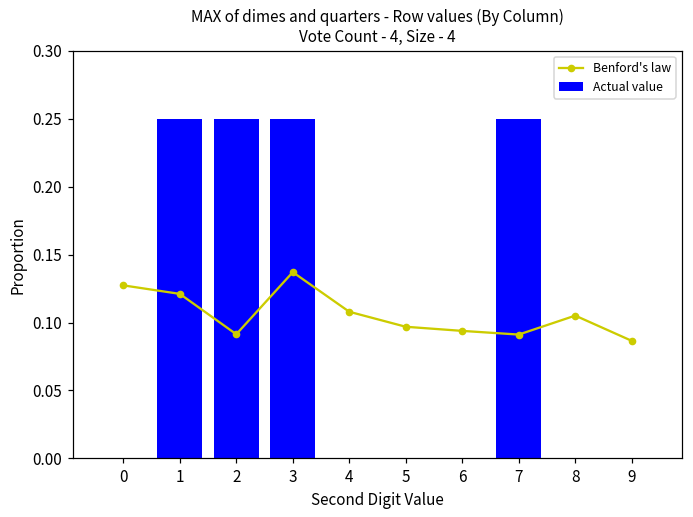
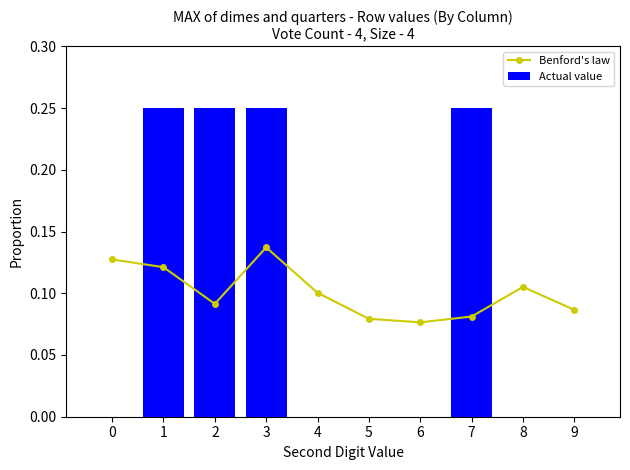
  {
    "Benford's law": {
      "0": 0.127,
      "1": 0.121,
      "2": 0.091,
      "3": 0.137,
-     "4": 0.108,
-     "5": 0.097,
-     "6": 0.094,
-     "7": 0.091,
+     "4": 0.100,
+     "5": 0.079,
+     "6": 0.076,
+     "7": 0.081,
      "8": 0.105,
      "9": 0.087
    },
    "Actual value": {
      "0": 0.000,
      "1": 0.250,
      "2": 0.250,
      "3": 0.250,
      "4": 0.000,
      "5": 0.000,
      "6": 0.000,
      "7": 0.250,
      "8": 0.000,
      "9": 0.000
    }
  }
